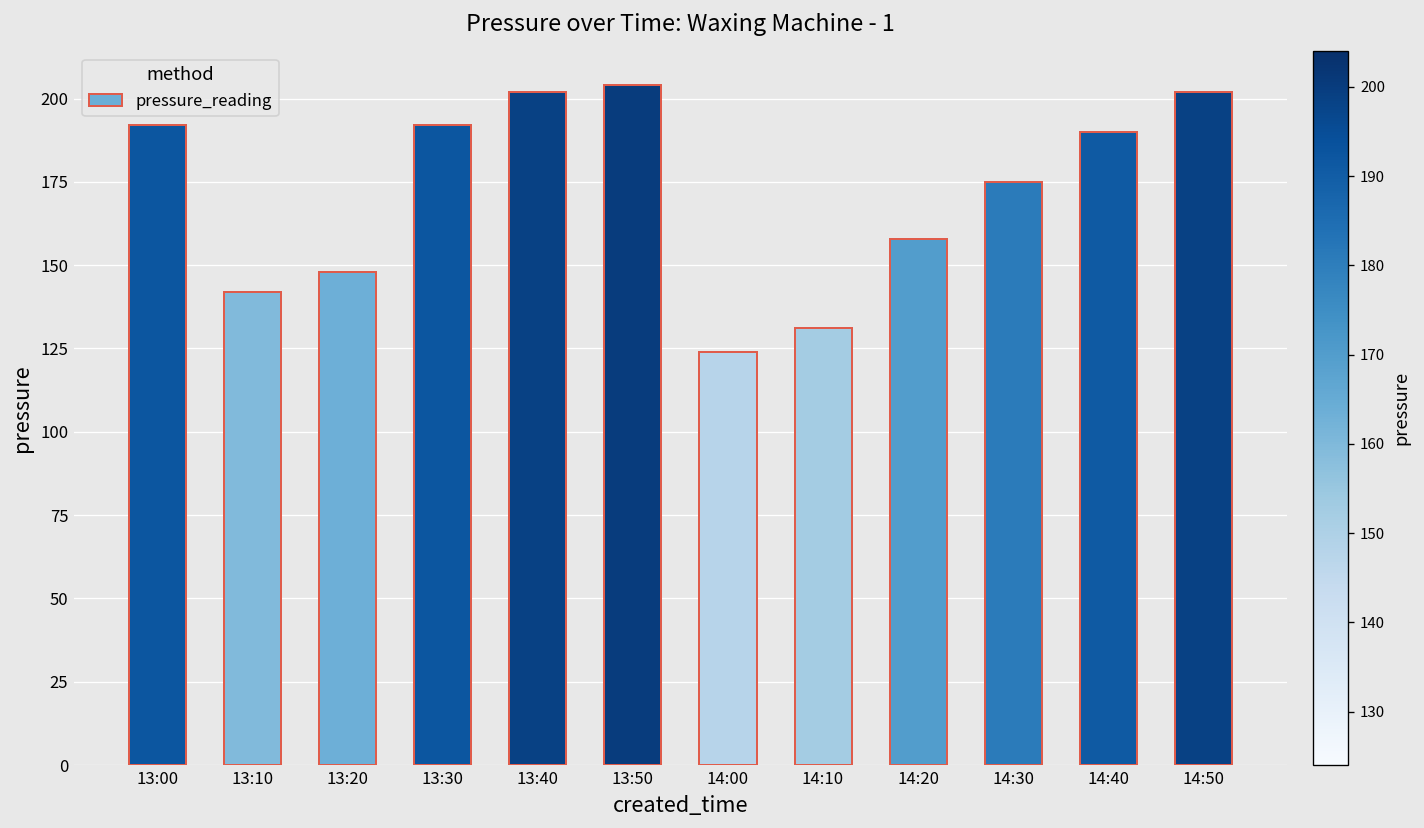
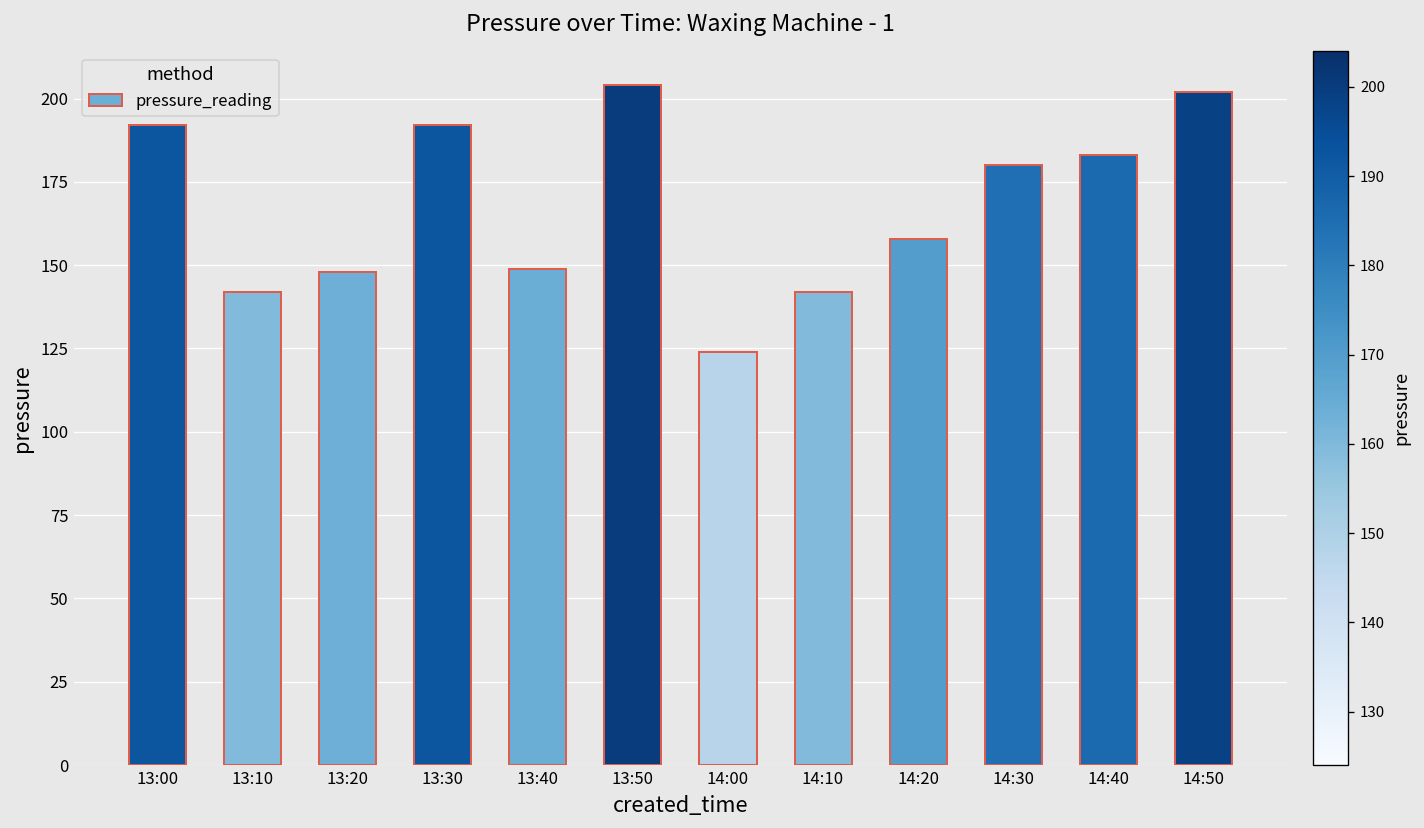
  {
    "13:00": 192,
    "13:10": 142,
    "13:20": 148,
    "13:30": 192,
-   "13:40": 202,
+   "13:40": 149,
    "13:50": 204,
    "14:00": 124,
-   "14:10": 131,
+   "14:10": 142,
    "14:20": 158,
-   "14:30": 175,
-   "14:40": 190,
+   "14:30": 180,
+   "14:40": 183,
    "14:50": 202
  }
